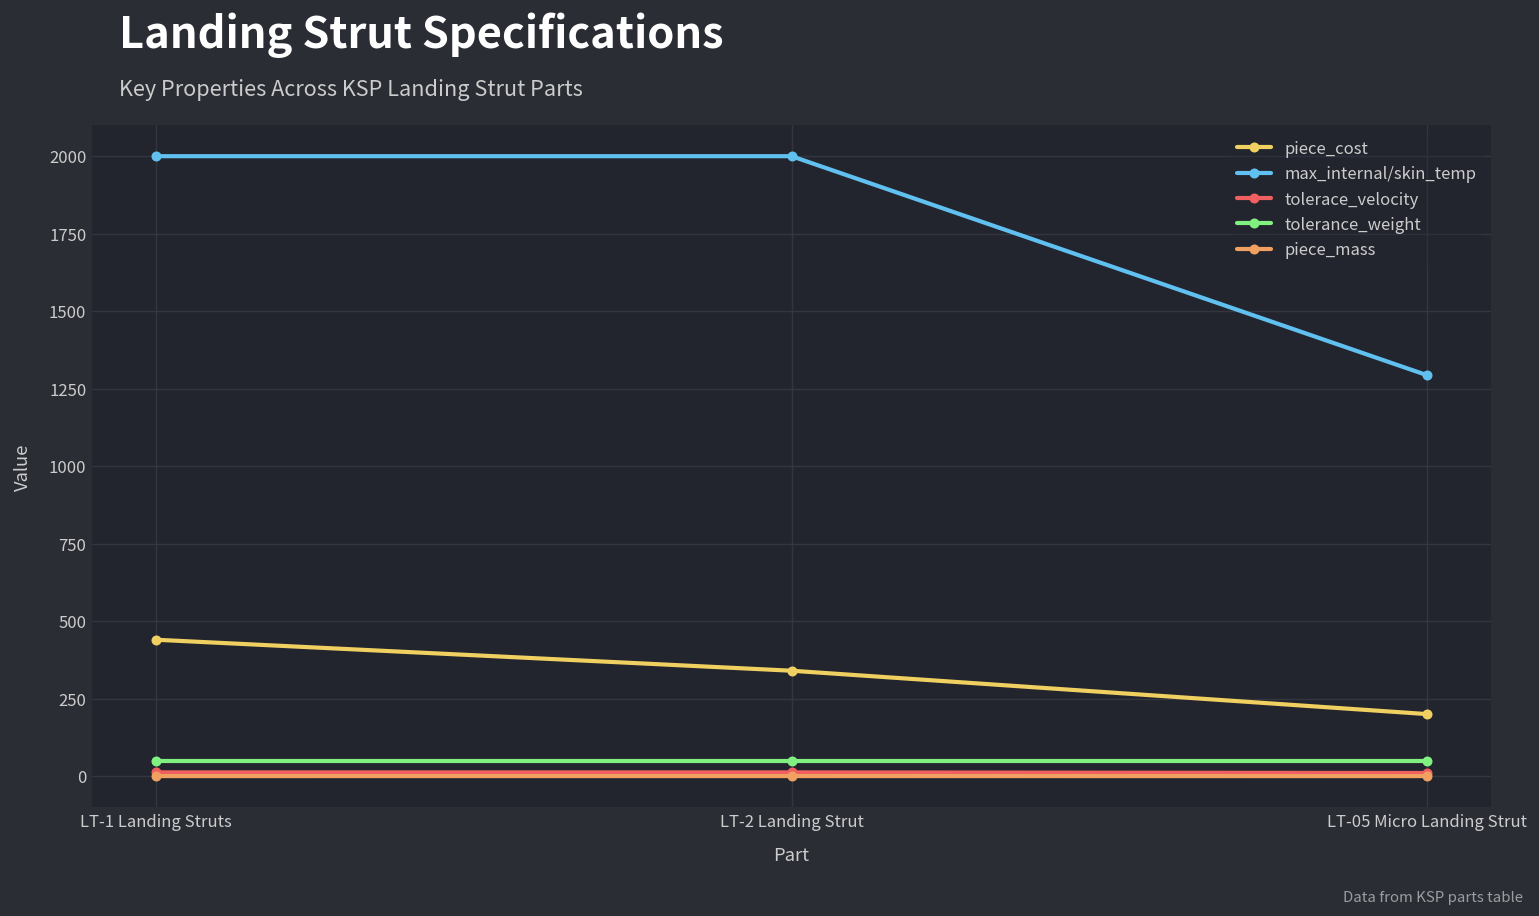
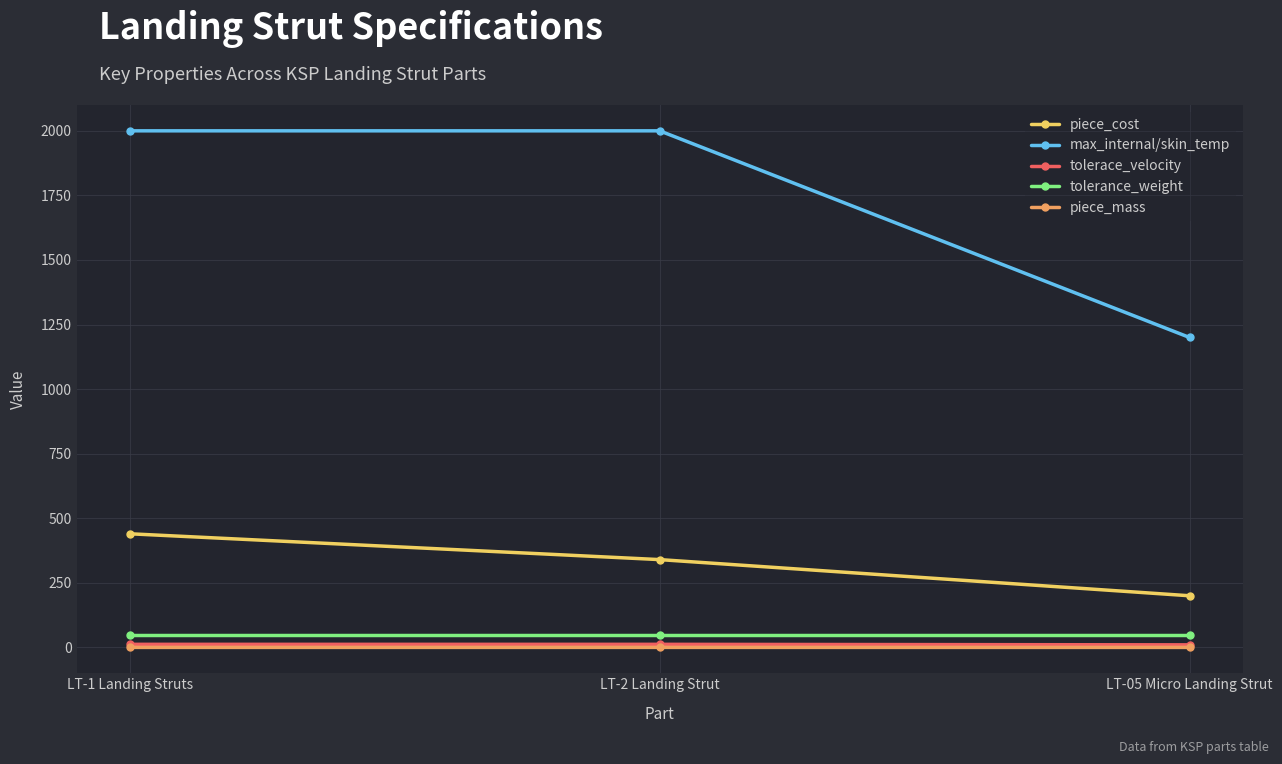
  {
    "max_internal/skin_temp": {
      "LT-1 Landing Struts": 2000,
      "LT-2 Landing Strut": 2000,
-     "LT-05 Micro Landing Strut": 1290
+     "LT-05 Micro Landing Strut": 1200
    },
    "tolerace_velocity": {
      "LT-1 Landing Struts": 10,
      "LT-2 Landing Strut": 10,
      "LT-05 Micro Landing Strut": 10
    },
    "tolerance_weight": {
      "LT-1 Landing Struts": 50,
      "LT-2 Landing Strut": 50,
      "LT-05 Micro Landing Strut": 50
    }
  }
